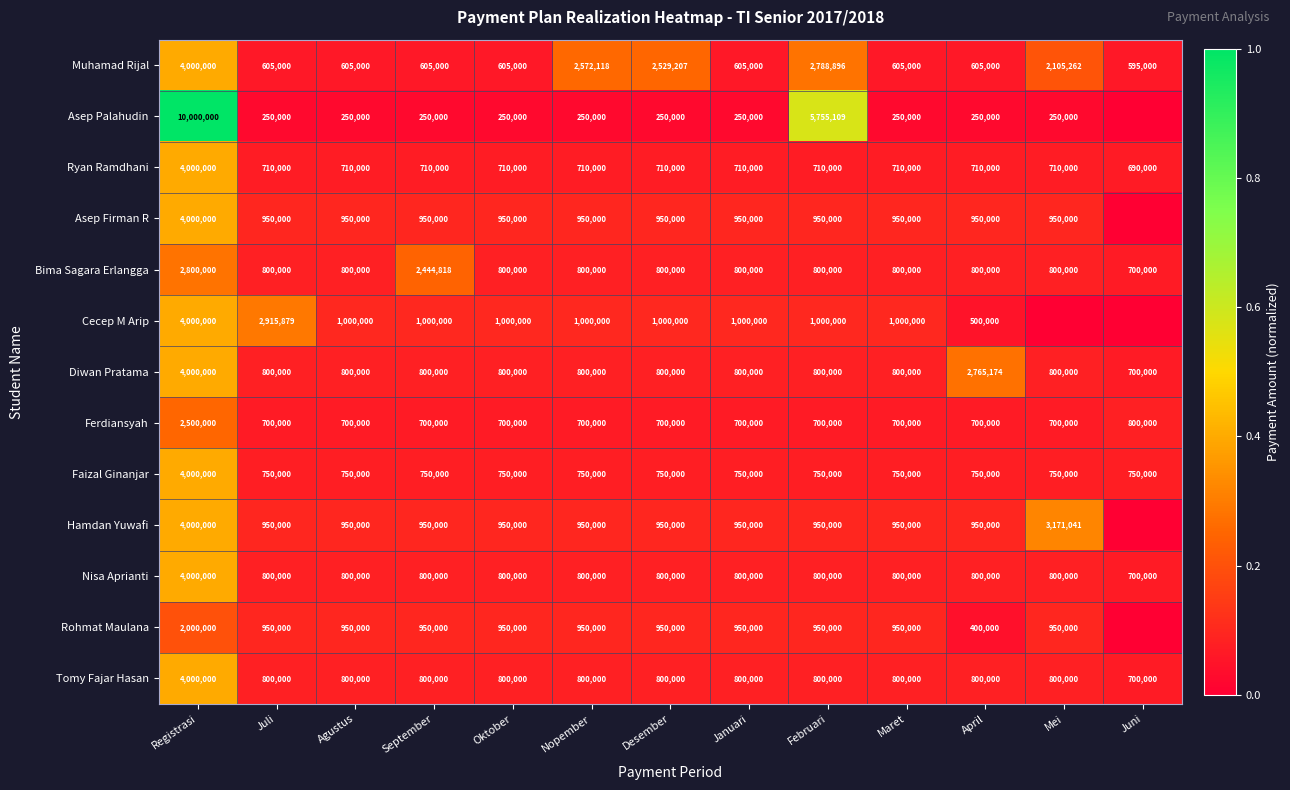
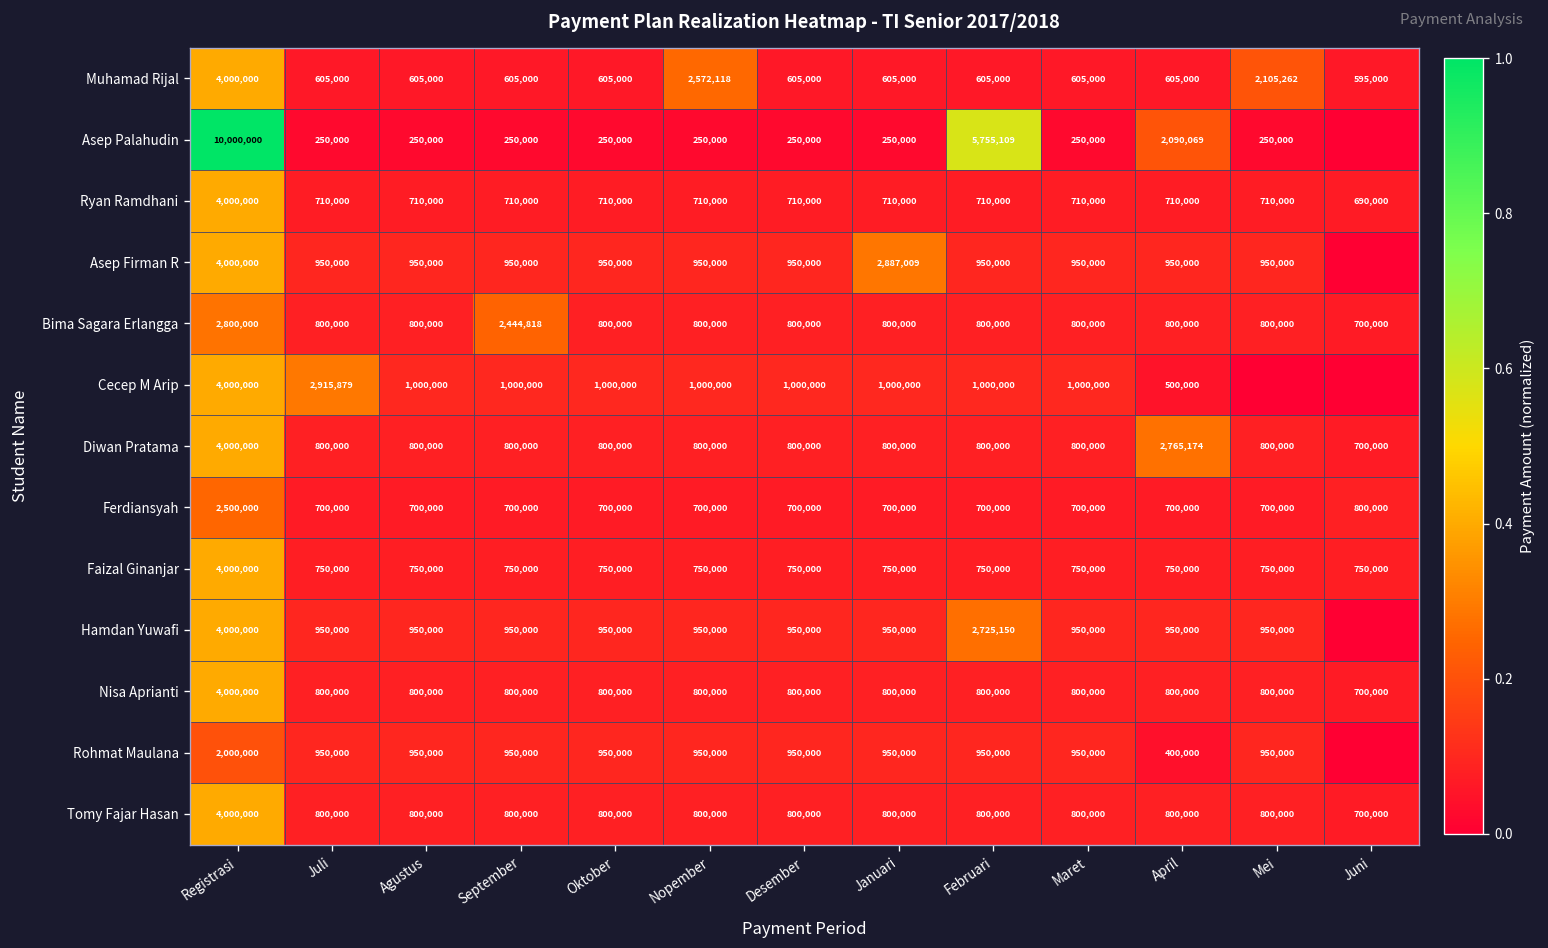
  {
    "Muhamad Rijal": {
      "Registrasi": "4,000,000",
      "Juli": "605,000",
      "Agustus": "605,000",
      "September": "605,000",
      "Oktober": "605,000",
      "Nopember": "2,572,118",
-     "Desember": "2,529,207",
+     "Desember": "605,000",
      "Januari": "605,000",
-     "Februari": "2,788,896",
+     "Februari": "605,000",
      "Maret": "605,000",
      "April": "605,000",
      "Mei": "2,105,262",
      "Juni": "595,000"
    },
    "Asep Palahudin": {
      "Registrasi": "10,000,000",
      "Juli": "250,000",
      "Agustus": "250,000",
      "September": "250,000",
      "Oktober": "250,000",
      "Nopember": "250,000",
      "Desember": "250,000",
      "Januari": "250,000",
      "Februari": "5,755,109",
      "Maret": "250,000",
-     "April": "250,000",
+     "April": "2,090,069",
      "Mei": "250,000"
    },
    "Ryan Ramdhani": {
      "Registrasi": "4,000,000",
      "Juli": "710,000",
      "Agustus": "710,000",
      "September": "710,000",
      "Oktober": "710,000",
      "Nopember": "710,000",
      "Desember": "710,000",
      "Januari": "710,000",
      "Februari": "710,000",
      "Maret": "710,000",
      "April": "710,000",
      "Mei": "710,000",
      "Juni": "690,000"
    },
    "Asep Firman R": {
      "Registrasi": "4,000,000",
      "Juli": "950,000",
      "Agustus": "950,000",
      "September": "950,000",
      "Oktober": "950,000",
      "Nopember": "950,000",
      "Desember": "950,000",
-     "Januari": "950,000",
+     "Januari": "2,887,009",
      "Februari": "950,000",
      "Maret": "950,000",
      "April": "950,000",
      "Mei": "950,000"
    },
    "Bima Sagara Erlangga": {
      "Registrasi": "2,800,000",
      "Juli": "800,000",
      "Agustus": "800,000",
      "September": "2,444,818",
      "Oktober": "800,000",
      "Nopember": "800,000",
      "Desember": "800,000",
      "Januari": "800,000",
      "Februari": "800,000",
      "Maret": "800,000",
      "April": "800,000",
      "Mei": "800,000",
      "Juni": "700,000"
    },
    "Cecep M Arip": {
      "Registrasi": "4,000,000",
      "Juli": "2,915,879",
      "Agustus": "1,000,000",
      "September": "1,000,000",
      "Oktober": "1,000,000",
      "Nopember": "1,000,000",
      "Desember": "1,000,000",
      "Januari": "1,000,000",
      "Februari": "1,000,000",
      "Maret": "1,000,000",
      "April": "500,000"
    },
    "Diwan Pratama": {
      "Registrasi": "4,000,000",
      "Juli": "800,000",
      "Agustus": "800,000",
      "September": "800,000",
      "Oktober": "800,000",
      "Nopember": "800,000",
      "Desember": "800,000",
      "Januari": "800,000",
      "Februari": "800,000",
      "Maret": "800,000",
      "April": "2,765,174",
      "Mei": "800,000",
      "Juni": "700,000"
    },
    "Ferdiansyah": {
      "Registrasi": "2,500,000",
      "Juli": "700,000",
      "Agustus": "700,000",
      "September": "700,000",
      "Oktober": "700,000",
      "Nopember": "700,000",
      "Desember": "700,000",
      "Januari": "700,000",
      "Februari": "700,000",
      "Maret": "700,000",
      "April": "700,000",
      "Mei": "700,000",
      "Juni": "800,000"
    },
    "Faizal Ginanjar": {
      "Registrasi": "4,000,000",
      "Juli": "750,000",
      "Agustus": "750,000",
      "September": "750,000",
      "Oktober": "750,000",
      "Nopember": "750,000",
      "Desember": "750,000",
      "Januari": "750,000",
      "Februari": "750,000",
      "Maret": "750,000",
      "April": "750,000",
      "Mei": "750,000",
      "Juni": "750,000"
    },
    "Hamdan Yuwafi": {
      "Registrasi": "4,000,000",
      "Juli": "950,000",
      "Agustus": "950,000",
      "September": "950,000",
      "Oktober": "950,000",
      "Nopember": "950,000",
      "Desember": "950,000",
      "Januari": "950,000",
-     "Februari": "950,000",
+     "Februari": "2,725,150",
      "Maret": "950,000",
      "April": "950,000",
-     "Mei": "3,171,041"
+     "Mei": "950,000"
    },
    "Nisa Aprianti": {
      "Registrasi": "4,000,000",
      "Juli": "800,000",
      "Agustus": "800,000",
      "September": "800,000",
      "Oktober": "800,000",
      "Nopember": "800,000",
      "Desember": "800,000",
      "Januari": "800,000",
      "Februari": "800,000",
      "Maret": "800,000",
      "April": "800,000",
      "Mei": "800,000",
      "Juni": "700,000"
    },
    "Rohmat Maulana": {
      "Registrasi": "2,000,000",
      "Juli": "950,000",
      "Agustus": "950,000",
      "September": "950,000",
      "Oktober": "950,000",
      "Nopember": "950,000",
      "Desember": "950,000",
      "Januari": "950,000",
      "Februari": "950,000",
      "Maret": "950,000",
      "April": "400,000",
      "Mei": "950,000"
    },
    "Tomy Fajar Hasan": {
      "Registrasi": "4,000,000",
      "Juli": "800,000",
      "Agustus": "800,000",
      "September": "800,000",
      "Oktober": "800,000",
      "Nopember": "800,000",
      "Desember": "800,000",
      "Januari": "800,000",
      "Februari": "800,000",
      "Maret": "800,000",
      "April": "800,000",
      "Mei": "800,000",
      "Juni": "700,000"
    }
  }
